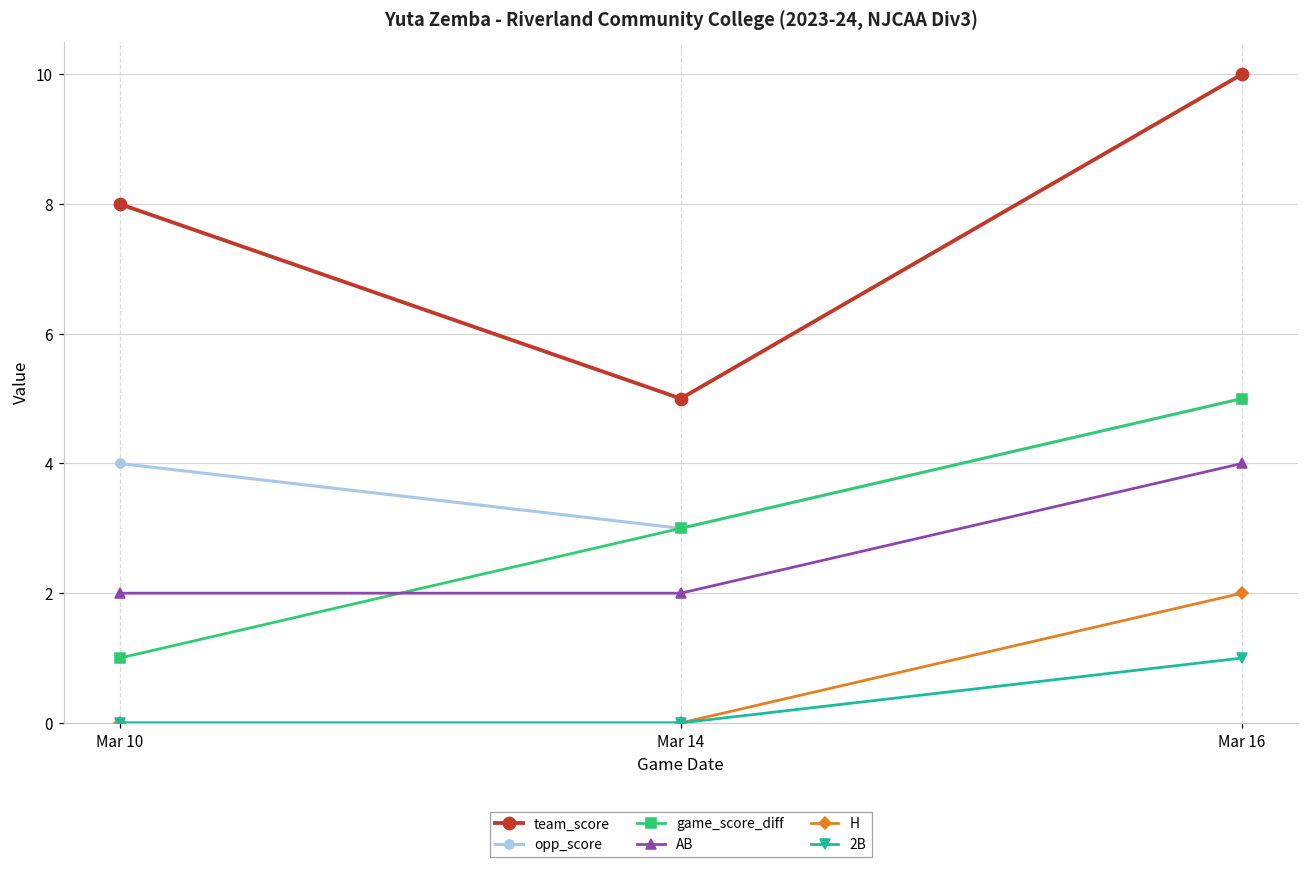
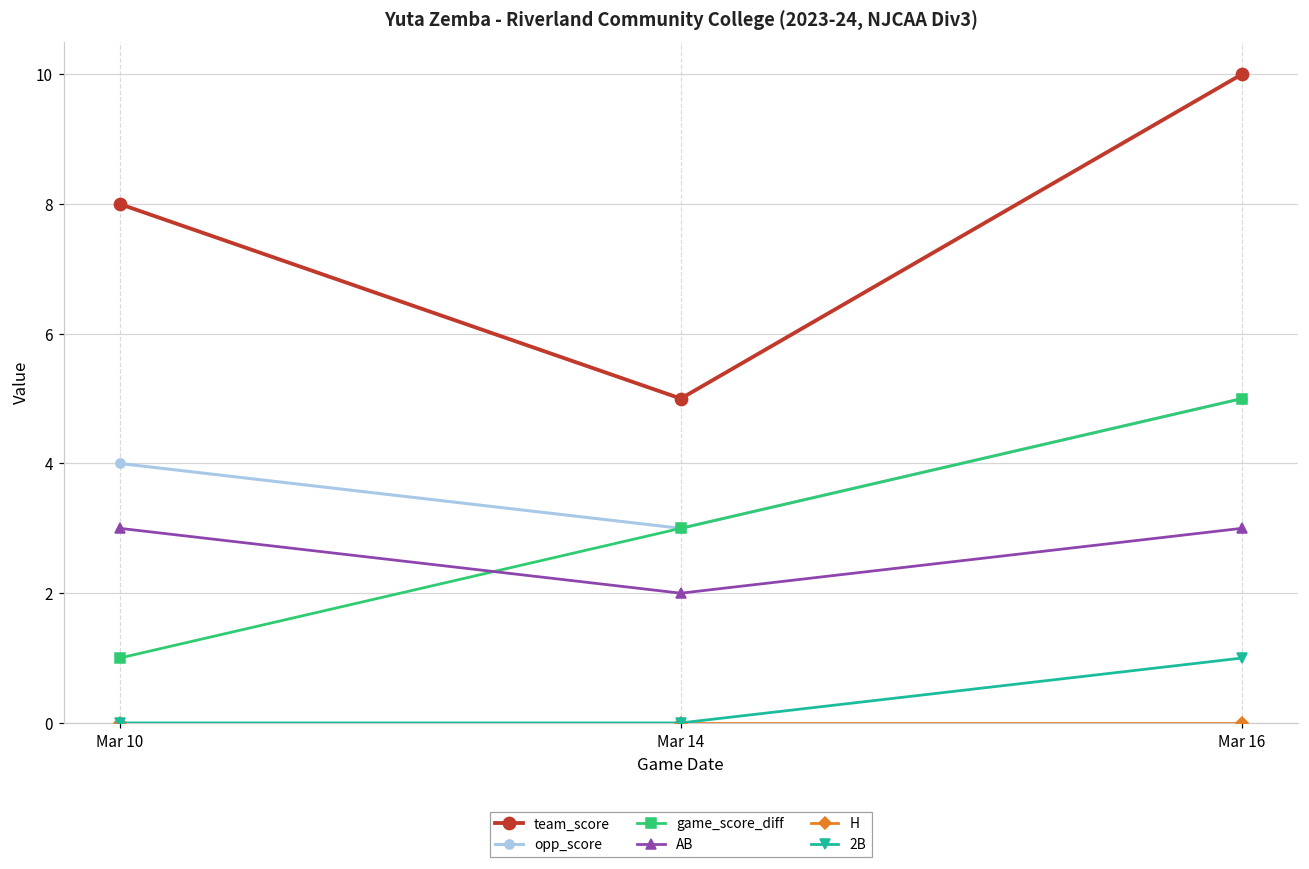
  {
    "team_score": {
      "Mar 10": 8,
      "Mar 14": 5,
      "Mar 16": 10
    },
    "opp_score": {
      "Mar 10": 4
    },
    "AB": {
-     "Mar 10": 2,
+     "Mar 10": 3,
      "Mar 14": 2,
-     "Mar 16": 4
+     "Mar 16": 3
    },
    "H": {
-     "Mar 16": 2
+     "Mar 16": 0
    }
  }
